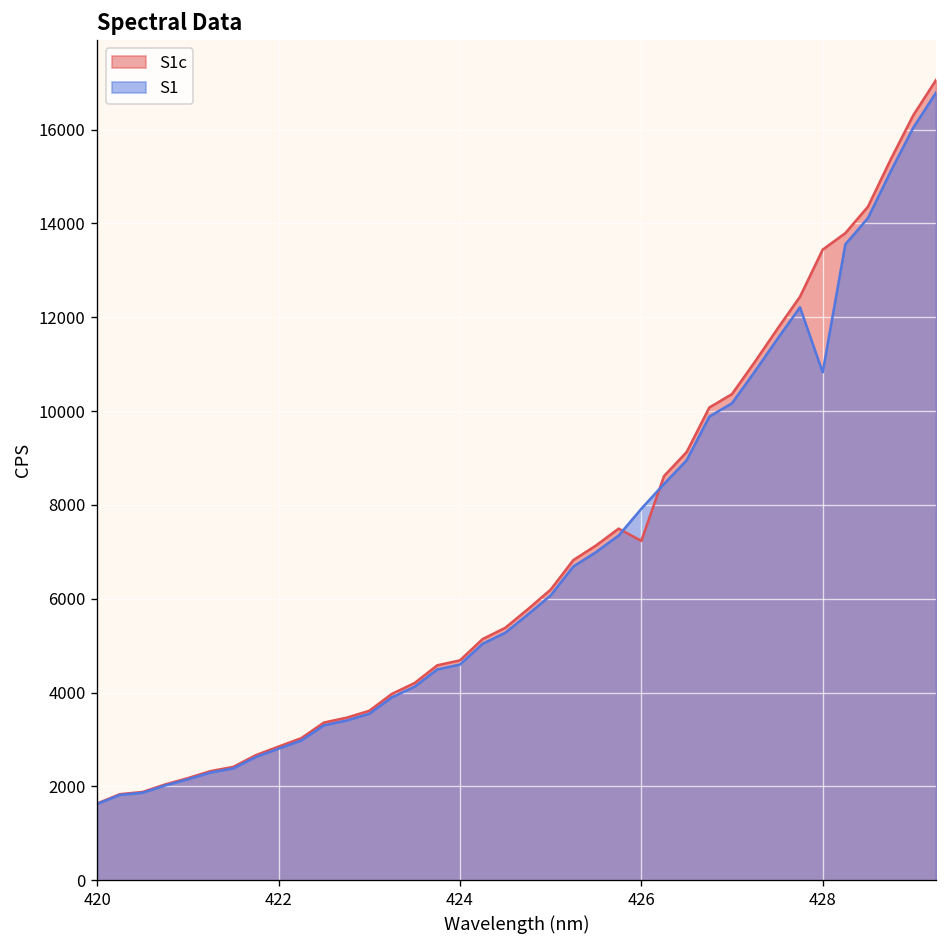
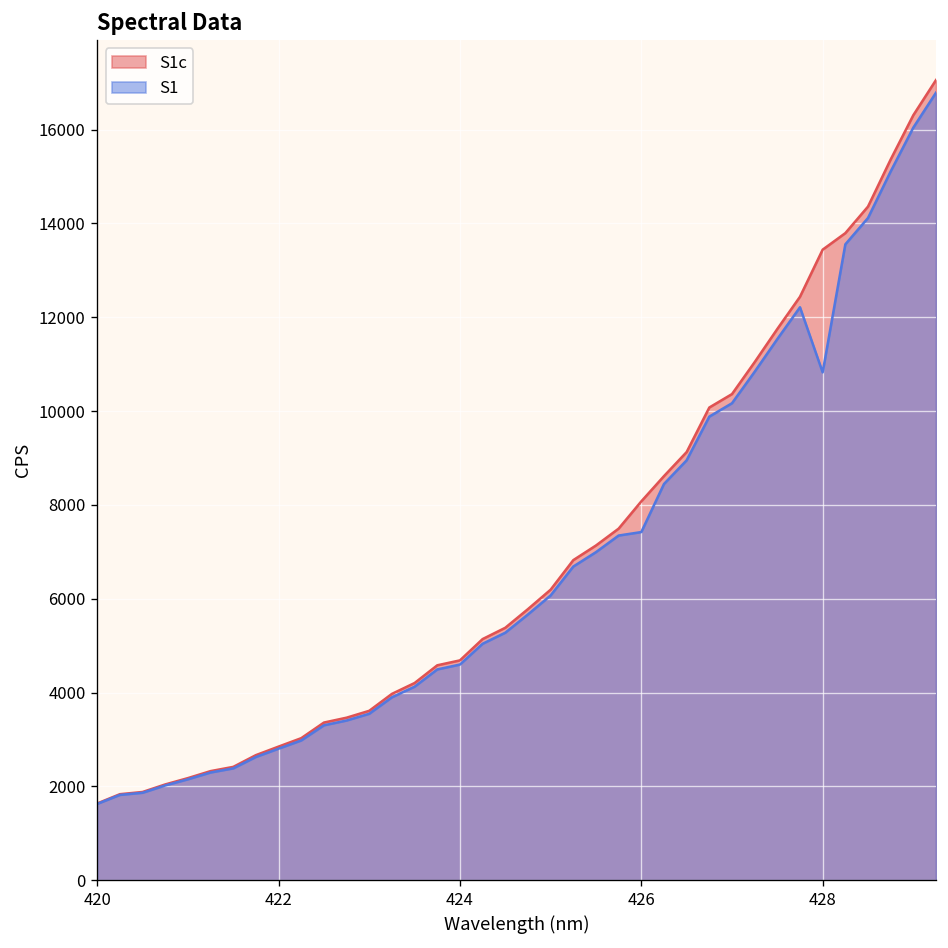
  {
    "S1c": {
      "424": 4700,
-     "426": 7200,
+     "426": 8100,
      "428": 13400
    },
    "S1": {
      "424": 4600,
-     "426": 7900,
+     "426": 7400,
      "428": 10800
    }
  }
